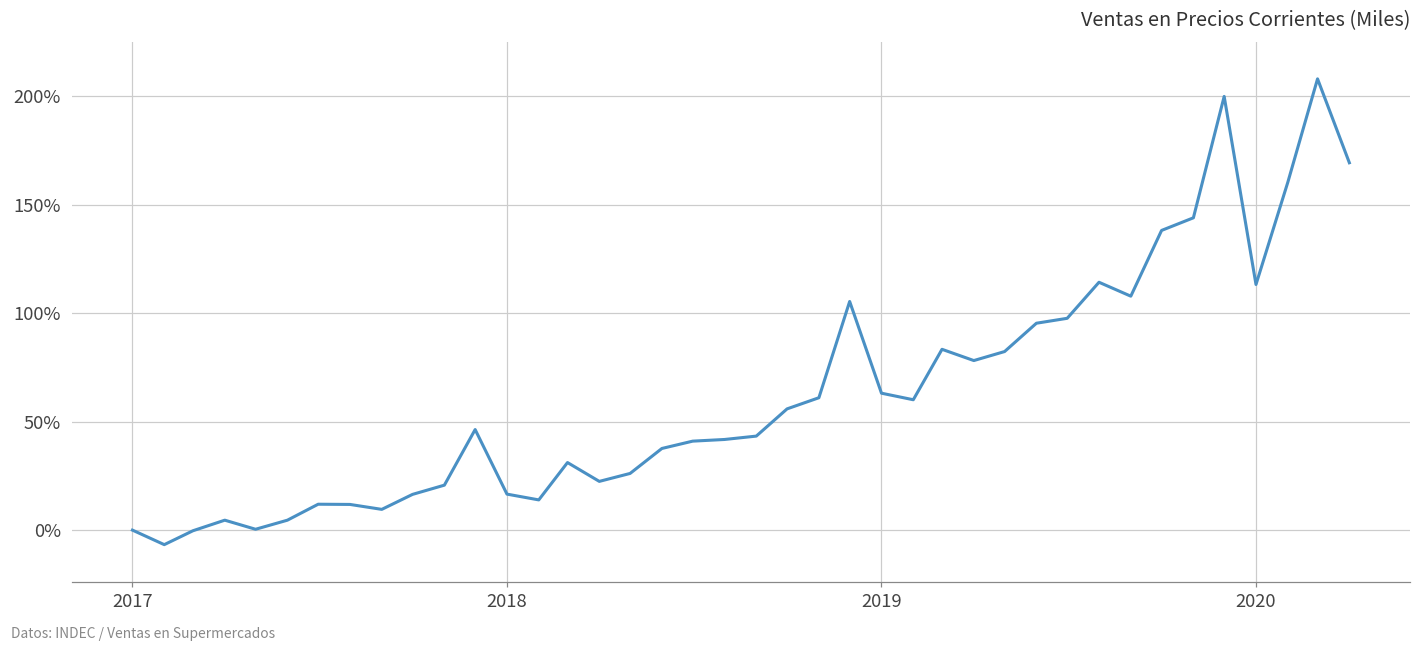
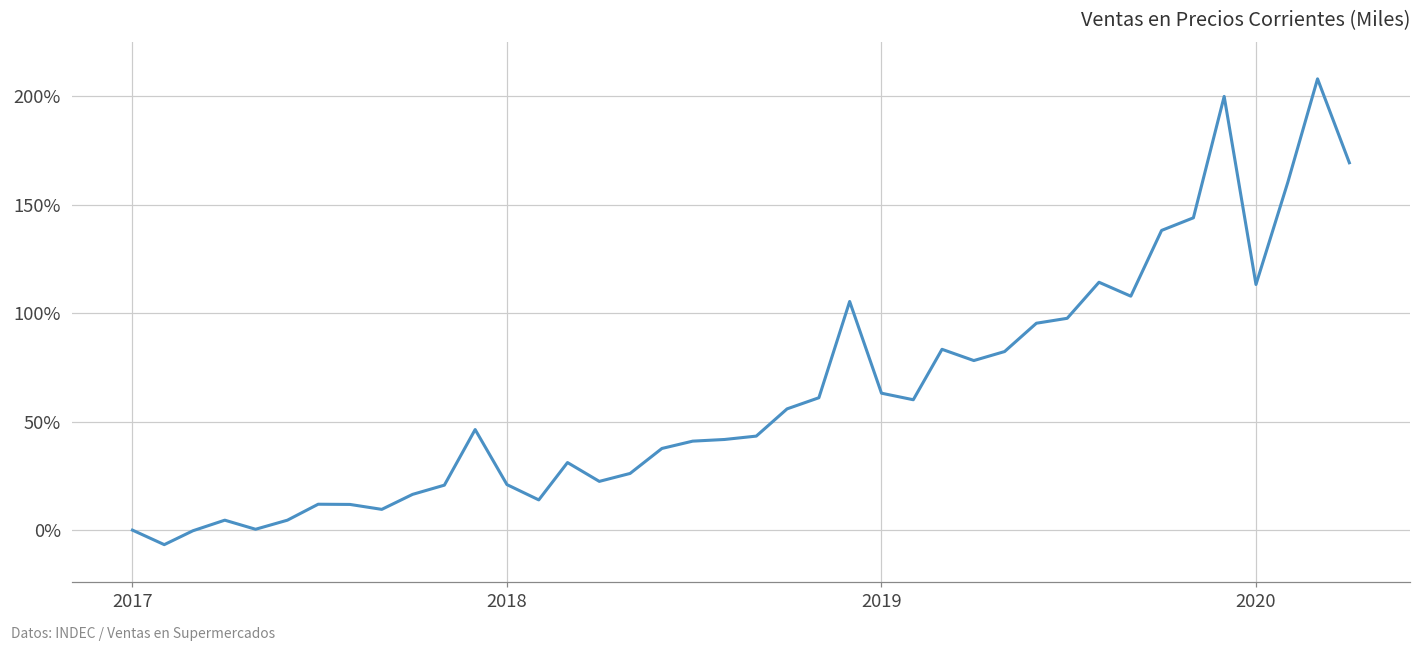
  {
    "2017": "0%",
-   "2018": "17%",
+   "2018": "21%",
    "2019": "63%",
    "2020": "113%"
  }
